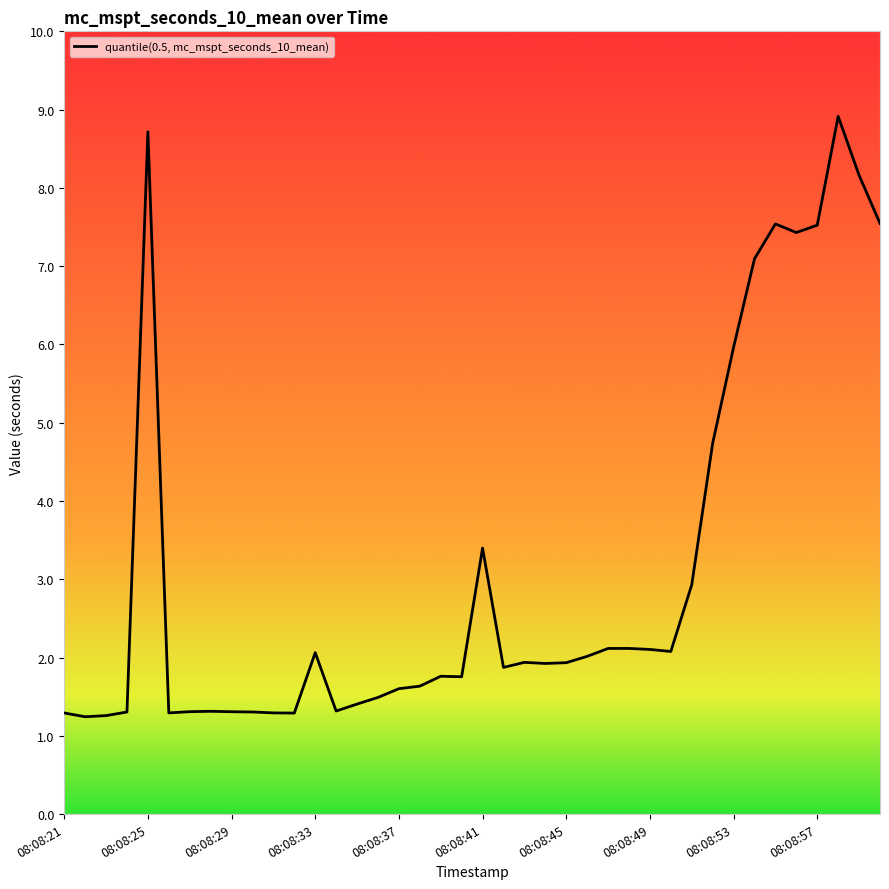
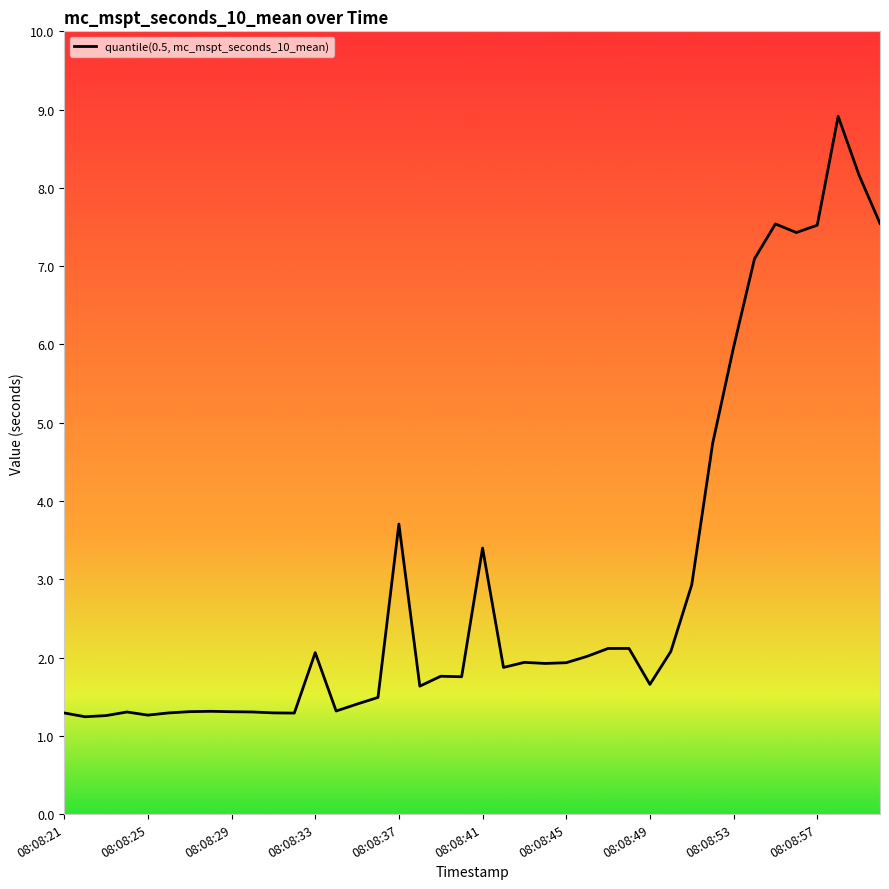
  {
    "08:08:21": 1.3,
-   "08:08:25": 8.7,
+   "08:08:25": 1.3,
    "08:08:29": 1.3,
    "08:08:33": 2.1,
-   "08:08:37": 1.6,
+   "08:08:37": 3.7,
    "08:08:41": 3.4,
    "08:08:45": 1.9,
-   "08:08:49": 2.1,
+   "08:08:49": 1.7,
    "08:08:53": 6.0,
    "08:08:57": 7.5
  }
